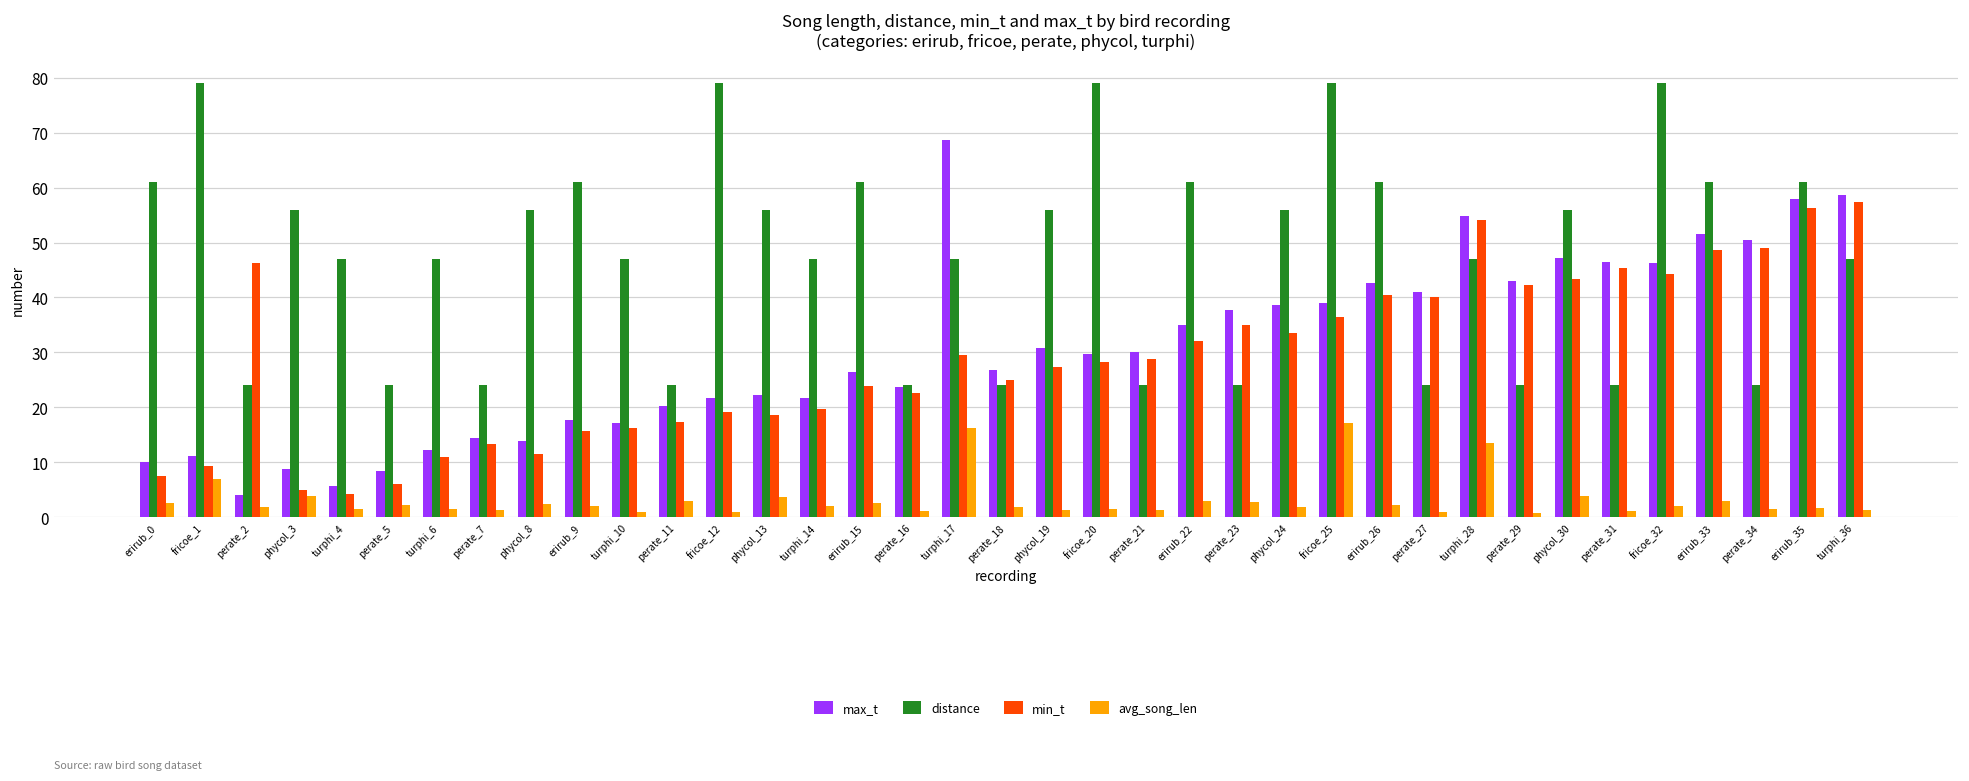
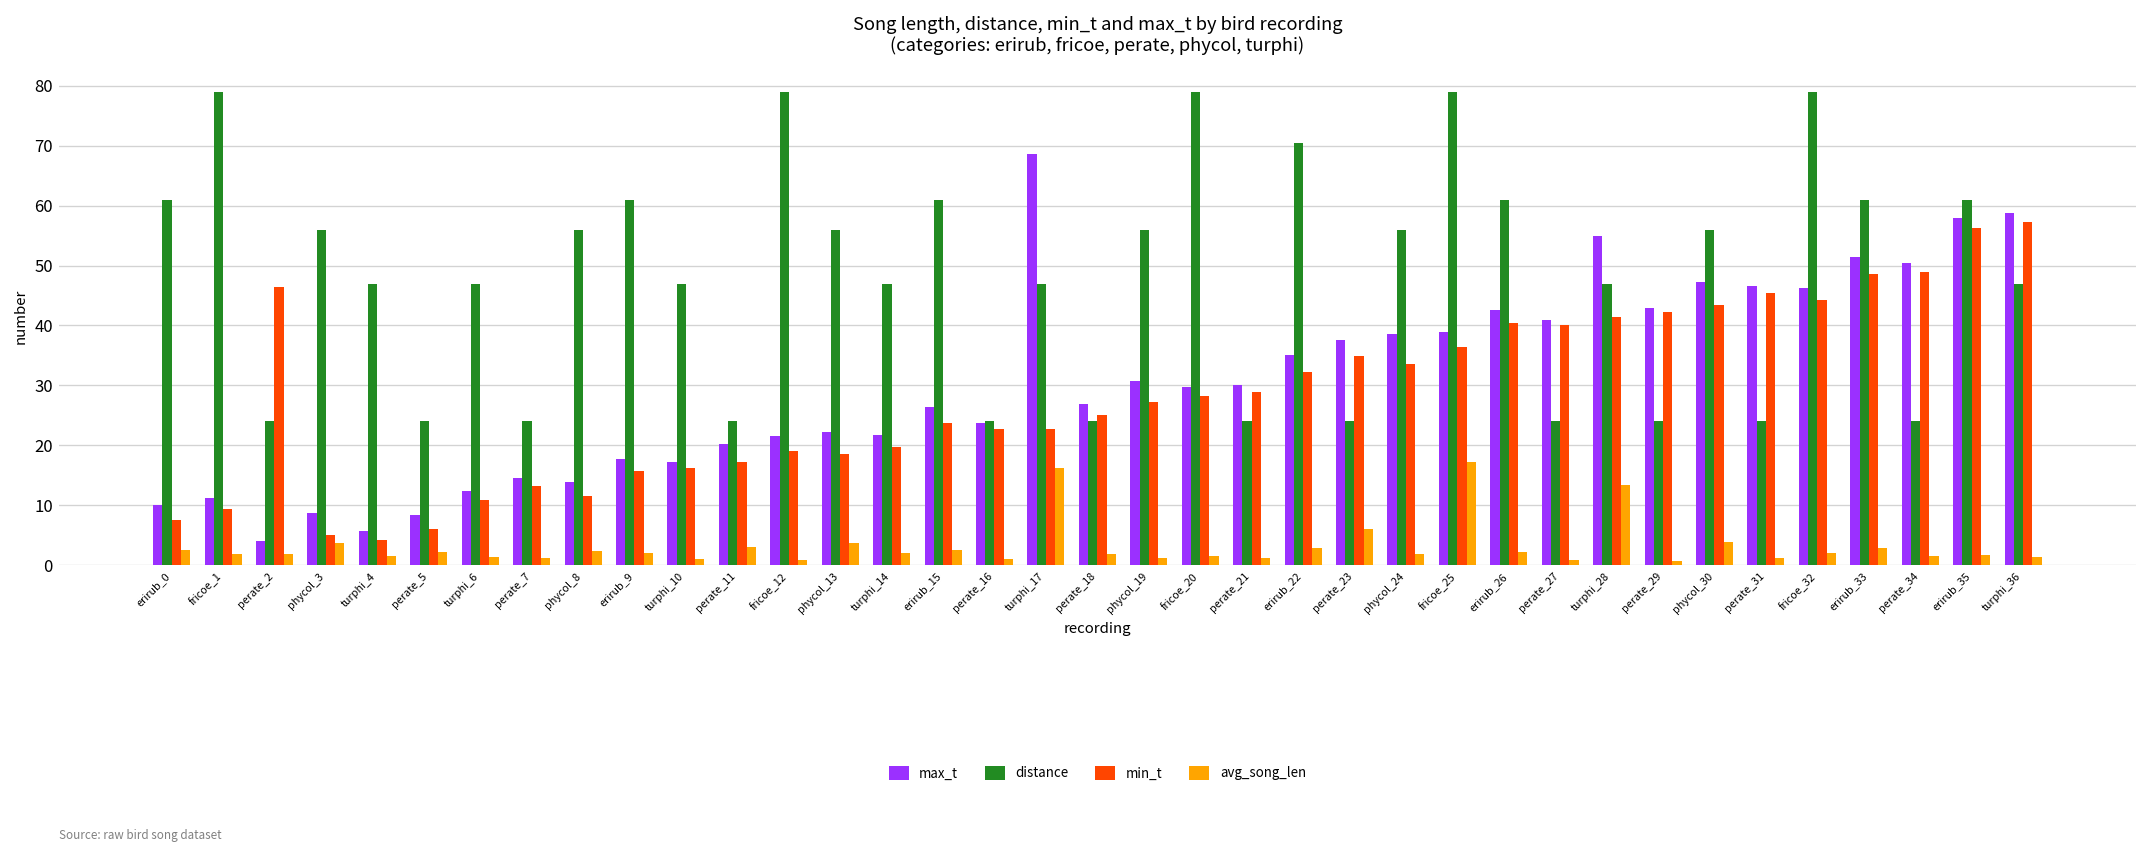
  {
    "max_t": {
      "erirub_0": 10,
      "fricoe_1": 11,
      "perate_2": 4,
      "phycol_3": 9,
      "turphi_4": 6,
      "perate_5": 8,
      "turphi_6": 12,
      "perate_7": 15,
      "phycol_8": 14,
      "erirub_9": 18,
      "turphi_10": 17,
      "perate_11": 20,
      "fricoe_12": 22,
      "phycol_13": 22,
      "turphi_14": 22,
      "erirub_15": 26,
      "perate_16": 24,
      "turphi_17": 69,
      "perate_18": 27,
      "phycol_19": 31,
      "fricoe_20": 30,
      "perate_21": 30,
      "erirub_22": 35,
      "perate_23": 38,
      "phycol_24": 39,
      "fricoe_25": 39,
      "erirub_26": 43,
      "perate_27": 41,
      "turphi_28": 55,
      "perate_29": 43,
      "phycol_30": 47,
      "perate_31": 47,
      "fricoe_32": 46,
      "erirub_33": 52,
      "perate_34": 50,
      "erirub_35": 58,
      "turphi_36": 59
    },
    "distance": {
      "erirub_0": 61,
      "fricoe_1": 79,
      "perate_2": 24,
      "phycol_3": 56,
      "turphi_4": 47,
      "perate_5": 24,
      "turphi_6": 47,
      "perate_7": 24,
      "phycol_8": 56,
      "erirub_9": 61,
      "turphi_10": 47,
      "perate_11": 24,
      "fricoe_12": 79,
      "phycol_13": 56,
      "turphi_14": 47,
      "erirub_15": 61,
      "perate_16": 24,
      "turphi_17": 47,
      "perate_18": 24,
      "phycol_19": 56,
      "fricoe_20": 79,
      "perate_21": 24,
-     "erirub_22": 61,
+     "erirub_22": 70,
      "perate_23": 24,
      "phycol_24": 56,
      "fricoe_25": 79,
      "erirub_26": 61,
      "perate_27": 24,
      "turphi_28": 47,
      "perate_29": 24,
      "phycol_30": 56,
      "perate_31": 24,
      "fricoe_32": 79,
      "erirub_33": 61,
      "perate_34": 24,
      "erirub_35": 61,
      "turphi_36": 47
    },
    "min_t": {
      "erirub_0": 8,
      "fricoe_1": 9,
      "perate_2": 46,
      "phycol_3": 5,
      "turphi_4": 4,
      "perate_5": 6,
      "turphi_6": 11,
      "perate_7": 13,
      "phycol_8": 12,
      "erirub_9": 16,
      "turphi_10": 16,
      "perate_11": 17,
      "fricoe_12": 19,
      "phycol_13": 19,
      "turphi_14": 20,
      "erirub_15": 24,
      "perate_16": 23,
-     "turphi_17": 29,
+     "turphi_17": 23,
      "perate_18": 25,
      "phycol_19": 27,
      "fricoe_20": 28,
      "perate_21": 29,
      "erirub_22": 32,
      "perate_23": 35,
      "phycol_24": 34,
      "fricoe_25": 36,
      "erirub_26": 40,
      "perate_27": 40,
-     "turphi_28": 54,
+     "turphi_28": 41,
      "perate_29": 42,
      "phycol_30": 43,
      "perate_31": 45,
      "fricoe_32": 44,
      "erirub_33": 49,
      "perate_34": 49,
      "erirub_35": 56,
      "turphi_36": 57
    },
    "avg_song_len": {
      "erirub_0": 3,
-     "fricoe_1": 7,
+     "fricoe_1": 2,
      "perate_2": 2,
      "phycol_3": 4,
      "turphi_4": 1,
      "perate_5": 2,
      "turphi_6": 1,
      "perate_7": 1,
      "phycol_8": 2,
      "erirub_9": 2,
      "turphi_10": 1,
      "perate_11": 3,
      "fricoe_12": 1,
      "phycol_13": 4,
      "turphi_14": 2,
      "erirub_15": 3,
      "perate_16": 1,
      "turphi_17": 16,
      "perate_18": 2,
      "phycol_19": 1,
      "fricoe_20": 2,
      "perate_21": 1,
      "erirub_22": 3,
-     "perate_23": 3,
+     "perate_23": 6,
      "phycol_24": 2,
      "fricoe_25": 17,
      "erirub_26": 2,
      "perate_27": 1,
      "turphi_28": 13,
      "perate_29": 1,
      "phycol_30": 4,
      "perate_31": 1,
      "fricoe_32": 2,
      "erirub_33": 3,
      "perate_34": 1,
      "erirub_35": 2,
      "turphi_36": 1
    }
  }
